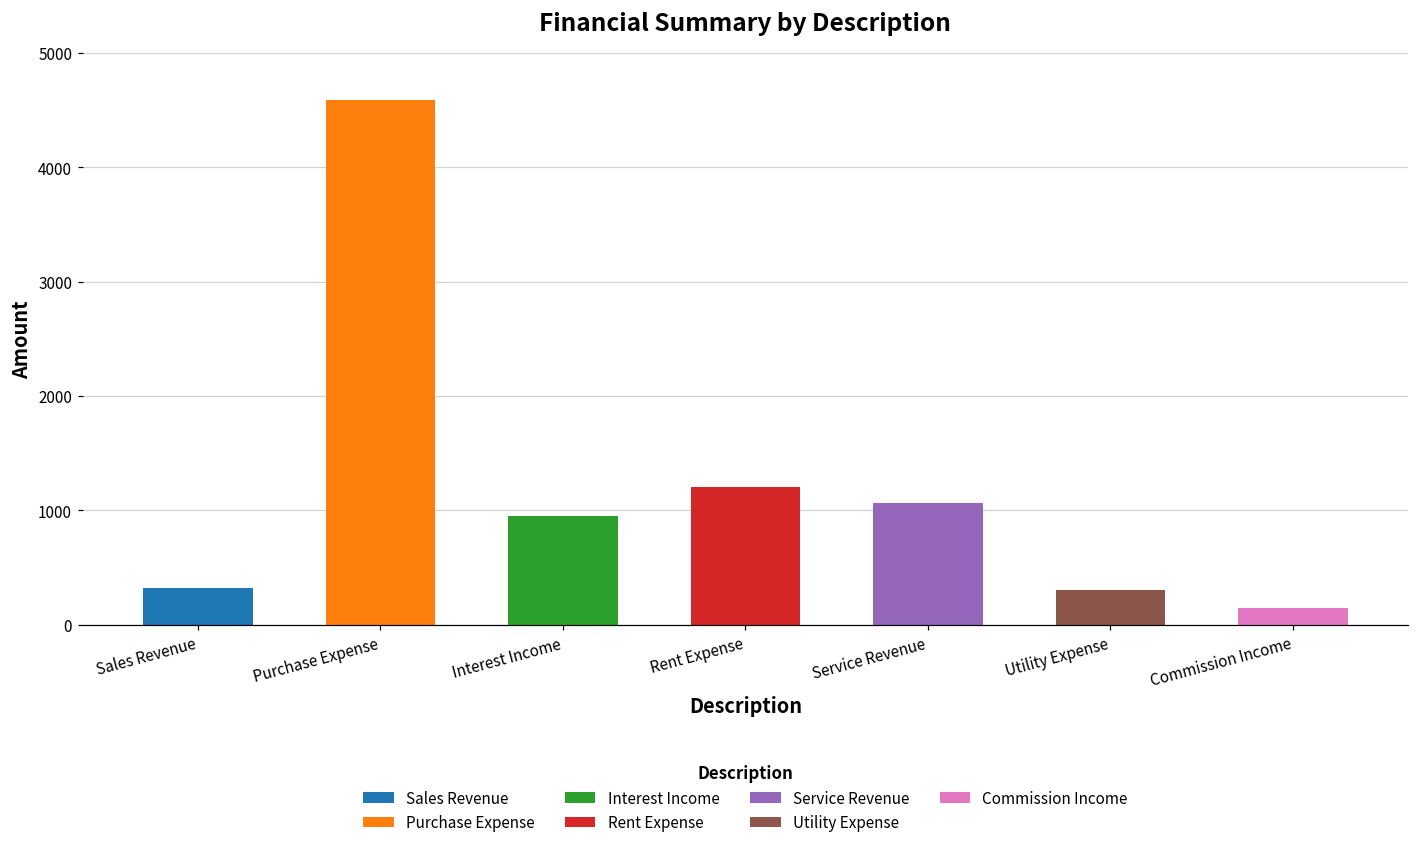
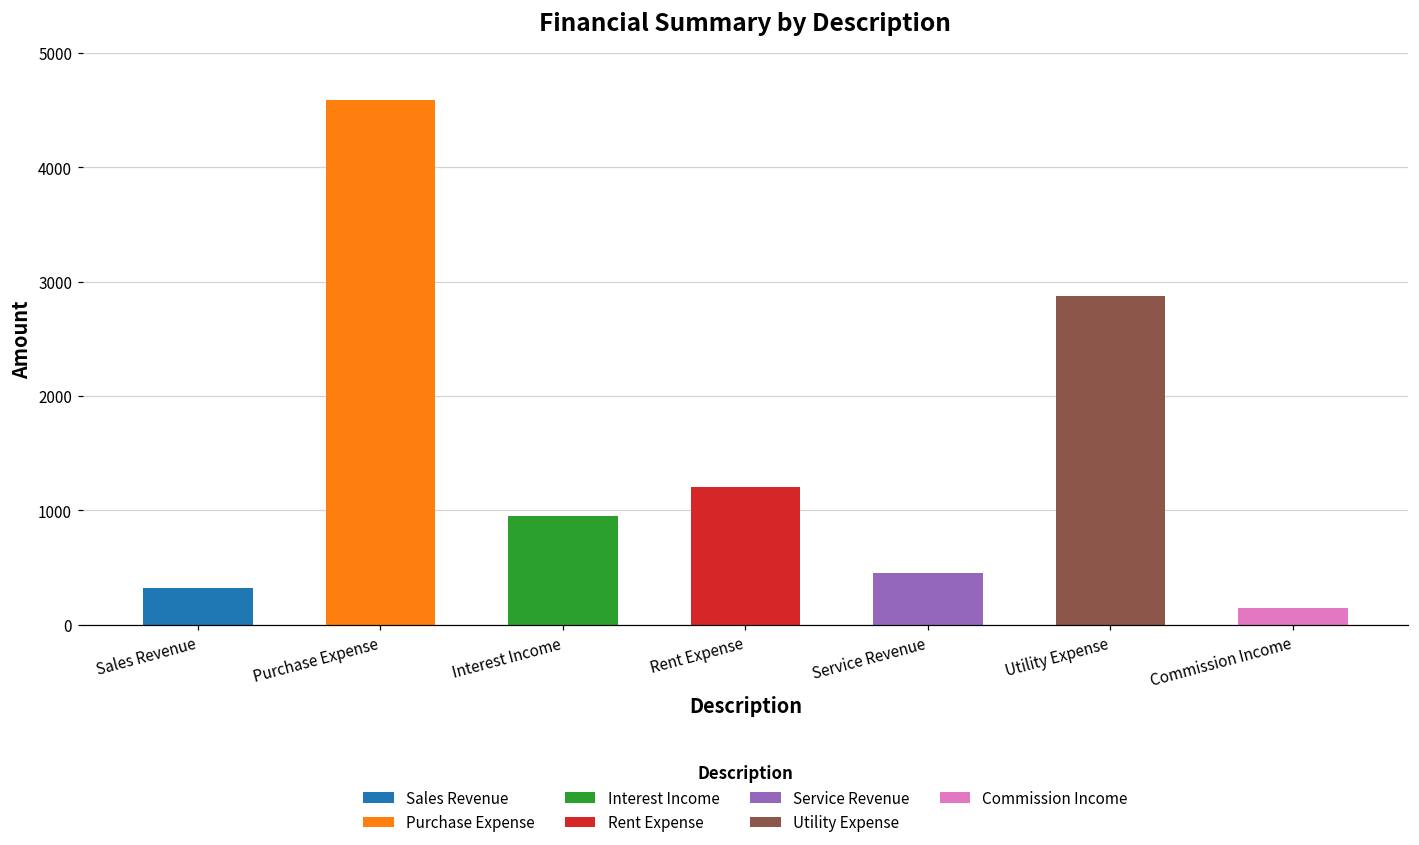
  {
    "Sales Revenue": 320,
    "Purchase Expense": 4590,
    "Interest Income": 950,
    "Rent Expense": 1200,
-   "Service Revenue": 1070,
-   "Utility Expense": 300,
+   "Service Revenue": 460,
+   "Utility Expense": 2870,
    "Commission Income": 150
  }
